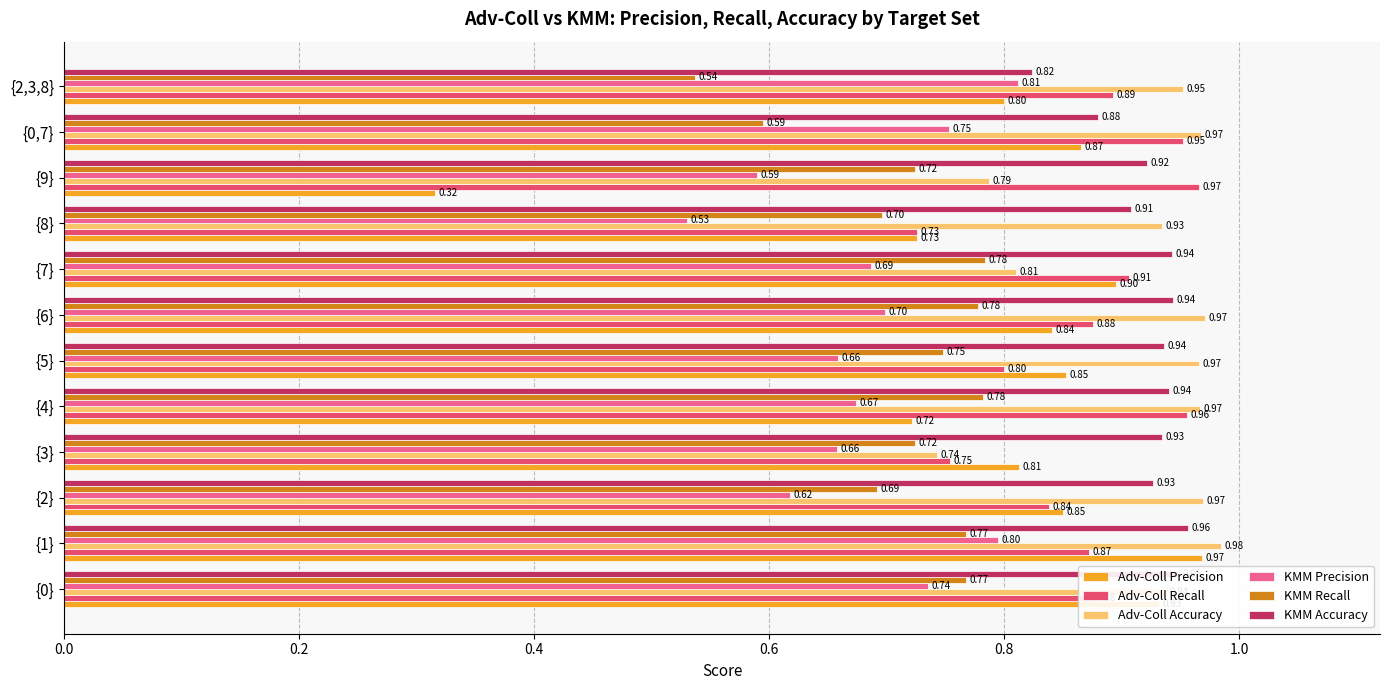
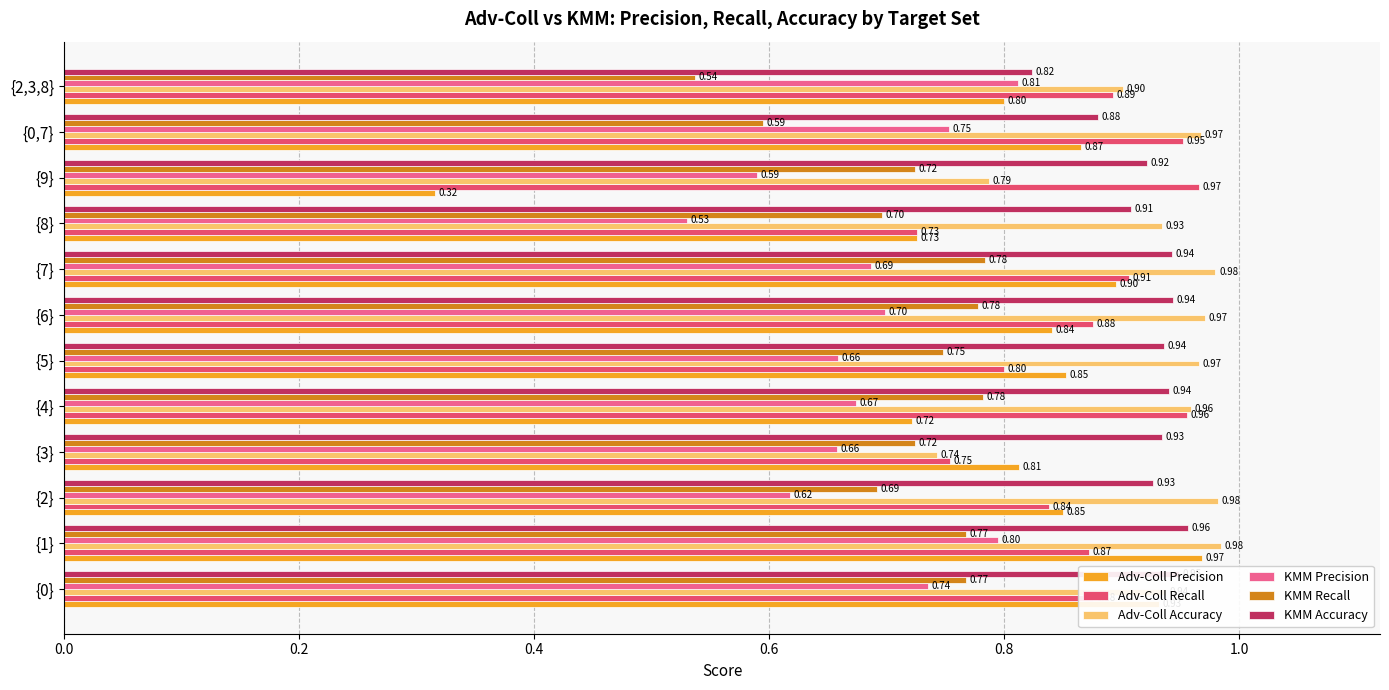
  {
    "Adv-Coll Accuracy": {
-     "{2,3,8}": 0.95,
+     "{2,3,8}": 0.90,
      "{0,7}": 0.97,
      "{9}": 0.79,
      "{8}": 0.93,
-     "{7}": 0.81,
+     "{7}": 0.98,
      "{6}": 0.97,
      "{5}": 0.97,
-     "{4}": 0.97,
+     "{4}": 0.96,
      "{3}": 0.74,
-     "{2}": 0.97,
+     "{2}": 0.98,
      "{1}": 0.98
    }
  }
